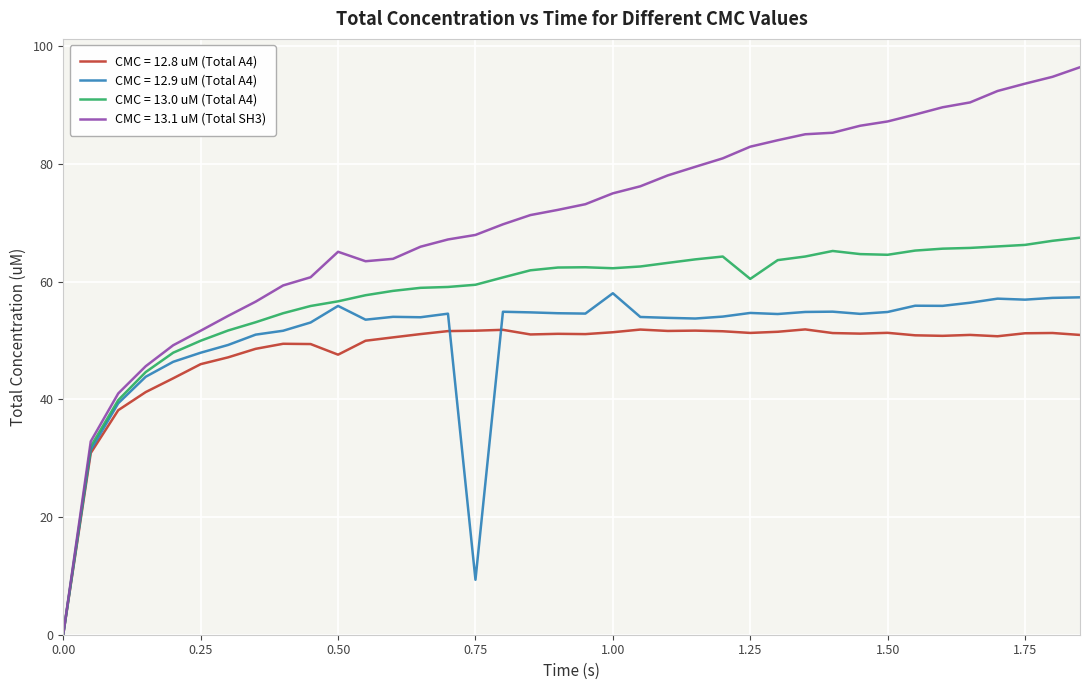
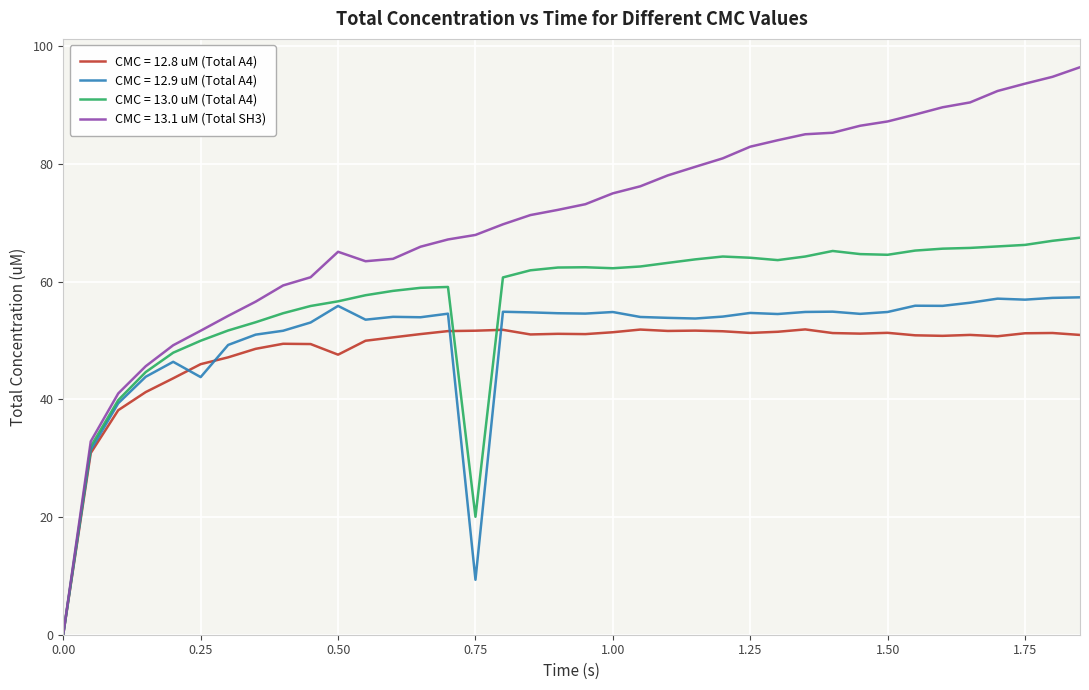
  {
    "CMC = 12.8 uM (Total A4)": {
      "0.25": 46,
      "0.50": 48,
      "0.75": 52,
      "1.00": 51,
      "1.25": 51,
      "1.50": 51,
      "1.75": 51
    },
    "CMC = 12.9 uM (Total A4)": {
-     "0.25": 48,
+     "0.25": 44,
      "0.50": 56,
      "0.75": 9,
-     "1.00": 58,
+     "1.00": 55,
      "1.25": 55,
      "1.50": 55,
      "1.75": 57
    },
    "CMC = 13.0 uM (Total A4)": {
      "0.25": 50,
      "0.50": 57,
-     "0.75": 59,
+     "0.75": 20,
      "1.00": 62,
-     "1.25": 60,
+     "1.25": 64,
      "1.50": 65,
      "1.75": 66
    },
    "CMC = 13.1 uM (Total SH3)": {
      "0.25": 52,
      "0.50": 65,
      "0.75": 68,
      "1.00": 75,
      "1.25": 83,
      "1.50": 87,
      "1.75": 94
    }
  }
